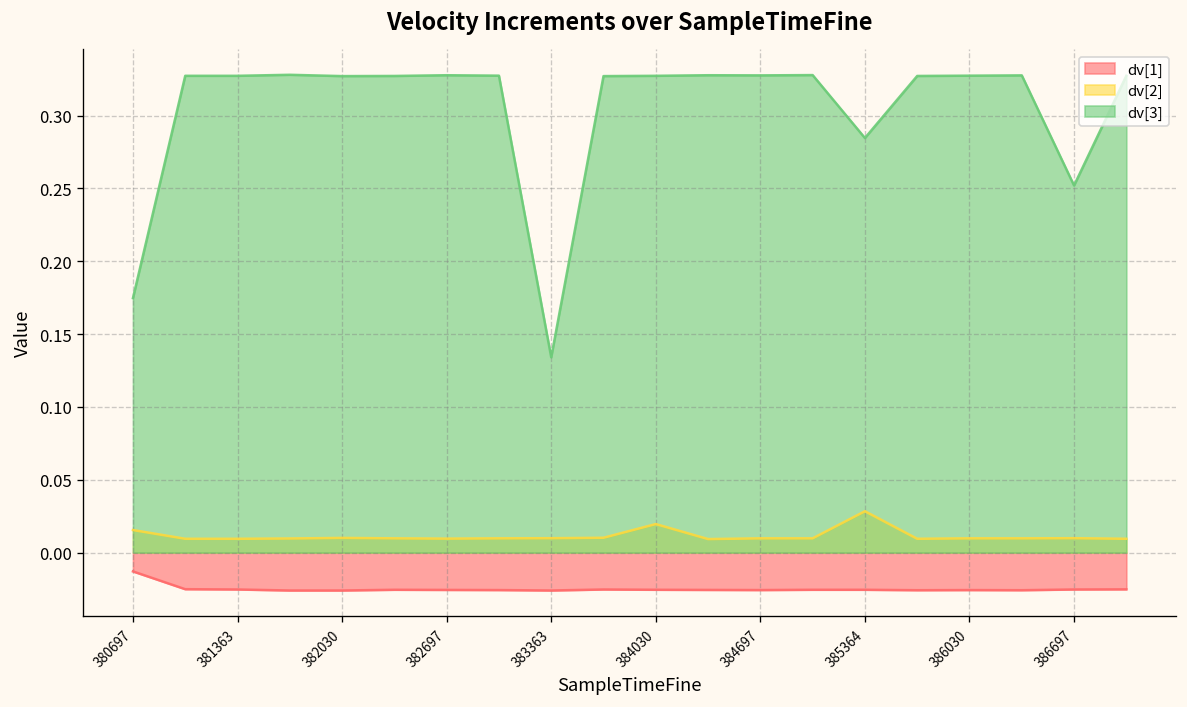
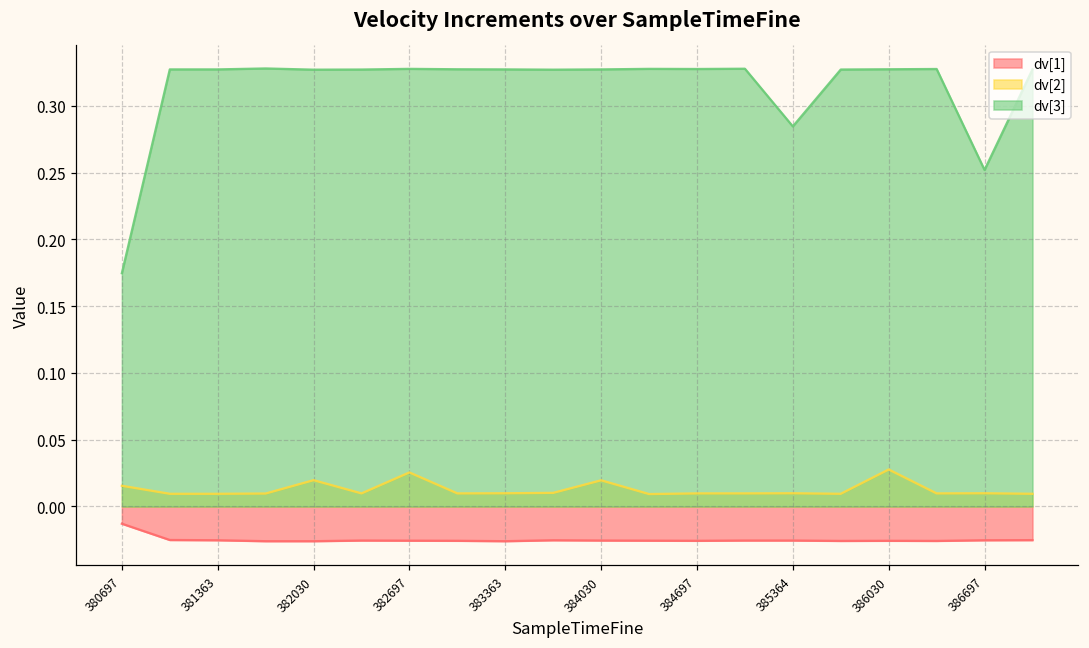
  {
    "dv[2]": {
      "380697": 0.016,
      "381363": 0.010,
-     "382030": 0.010,
-     "382697": 0.010,
+     "382030": 0.020,
+     "382697": 0.026,
      "383363": 0.010,
      "384030": 0.020,
      "384697": 0.010,
-     "385364": 0.028,
-     "386030": 0.010,
+     "385364": 0.010,
+     "386030": 0.028,
      "386697": 0.010
    },
    "dv[3]": {
      "380697": 0.175,
      "381363": 0.327,
      "382030": 0.327,
      "382697": 0.328,
-     "383363": 0.134,
+     "383363": 0.327,
      "384030": 0.327,
      "384697": 0.328,
      "385364": 0.285,
      "386030": 0.327,
      "386697": 0.252
    }
  }
